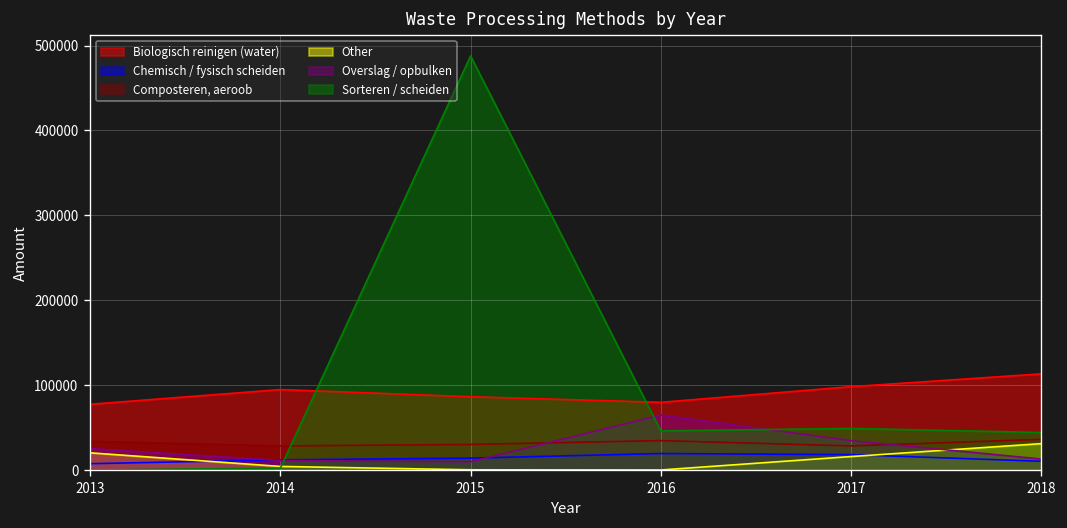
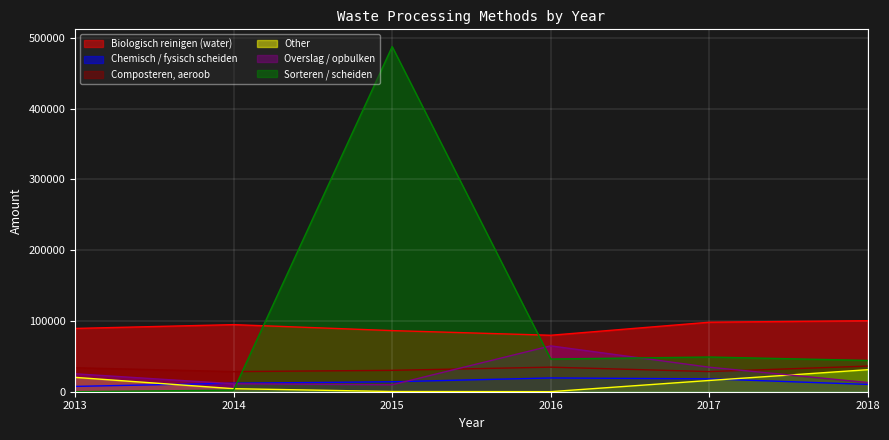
  {
    "Biologisch reinigen (water)": {
-     "2013": 80000,
+     "2013": 90000,
      "2014": 90000,
      "2015": 90000,
      "2016": 80000,
      "2017": 100000,
-     "2018": 110000
+     "2018": 100000
    },
    "Chemisch / fysisch scheiden": {
      "2013": 10000,
      "2015": 10000,
      "2016": 20000
    },
    "Composteren, aeroob": {
      "2013": 30000,
      "2014": 30000,
      "2015": 30000,
      "2016": 30000,
      "2017": 30000,
      "2018": 40000
    },
    "Other": {
      "2013": 20000,
      "2015": 0,
      "2016": 0,
      "2018": 30000
    },
    "Overslag / opbulken": {
      "2013": 30000,
      "2015": 10000,
      "2016": 60000,
      "2017": 30000
    },
    "Sorteren / scheiden": {
      "2013": 0,
      "2015": 490000,
      "2016": 50000,
      "2017": 50000,
      "2018": 40000
    }
  }
